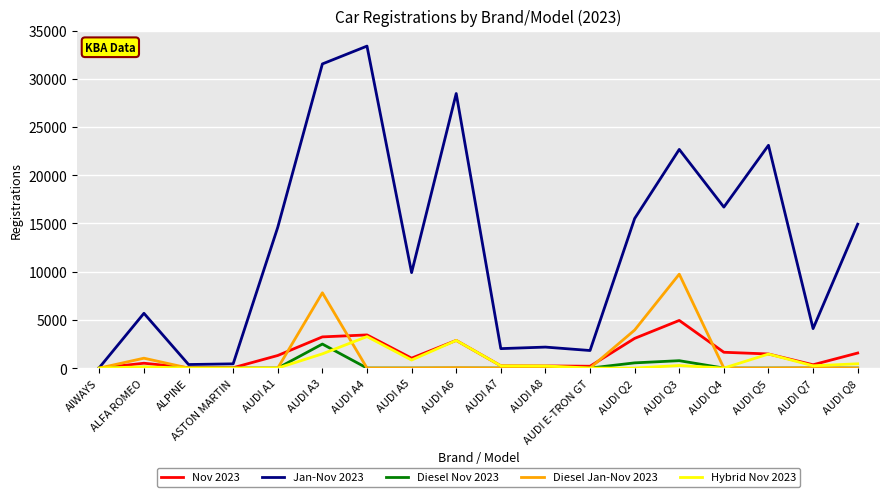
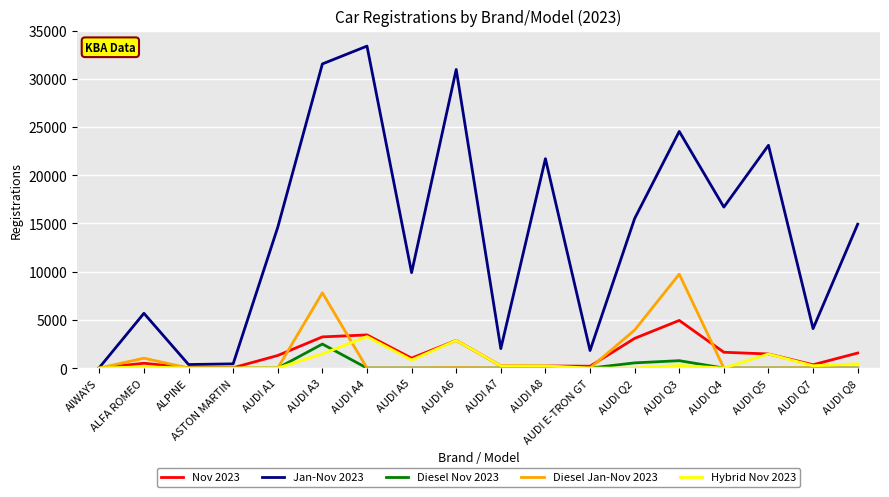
  {
    "Nov 2023": {
      "ALFA ROMEO": 1000,
      "AUDI A1": 1000,
      "AUDI A3": 3000,
      "AUDI Q2": 3000,
      "AUDI Q3": 5000,
      "AUDI Q4": 2000,
      "AUDI Q8": 2000
    },
    "Jan-Nov 2023": {
      "ALFA ROMEO": 6000,
      "ALPINE": 0,
      "ASTON MARTIN": 0,
      "AUDI A1": 15000,
      "AUDI A3": 32000,
      "AUDI A4": 33000,
      "AUDI A5": 10000,
-     "AUDI A6": 28000,
+     "AUDI A6": 31000,
      "AUDI A7": 2000,
-     "AUDI A8": 2000,
+     "AUDI A8": 22000,
      "AUDI E-TRON GT": 2000,
      "AUDI Q2": 16000,
-     "AUDI Q3": 23000,
+     "AUDI Q3": 25000,
      "AUDI Q4": 17000,
      "AUDI Q5": 23000,
      "AUDI Q7": 4000,
      "AUDI Q8": 15000
    },
    "Diesel Nov 2023": {
      "AUDI A3": 2000,
      "AUDI Q2": 1000,
      "AUDI Q3": 1000
    },
    "Diesel Jan-Nov 2023": {
      "ALFA ROMEO": 1000,
      "AUDI A3": 8000,
      "AUDI Q2": 4000,
      "AUDI Q3": 10000
    },
    "Hybrid Nov 2023": {
      "AUDI A3": 1000,
      "AUDI Q2": 0,
      "AUDI Q3": 0,
      "AUDI Q8": 0
    }
  }
